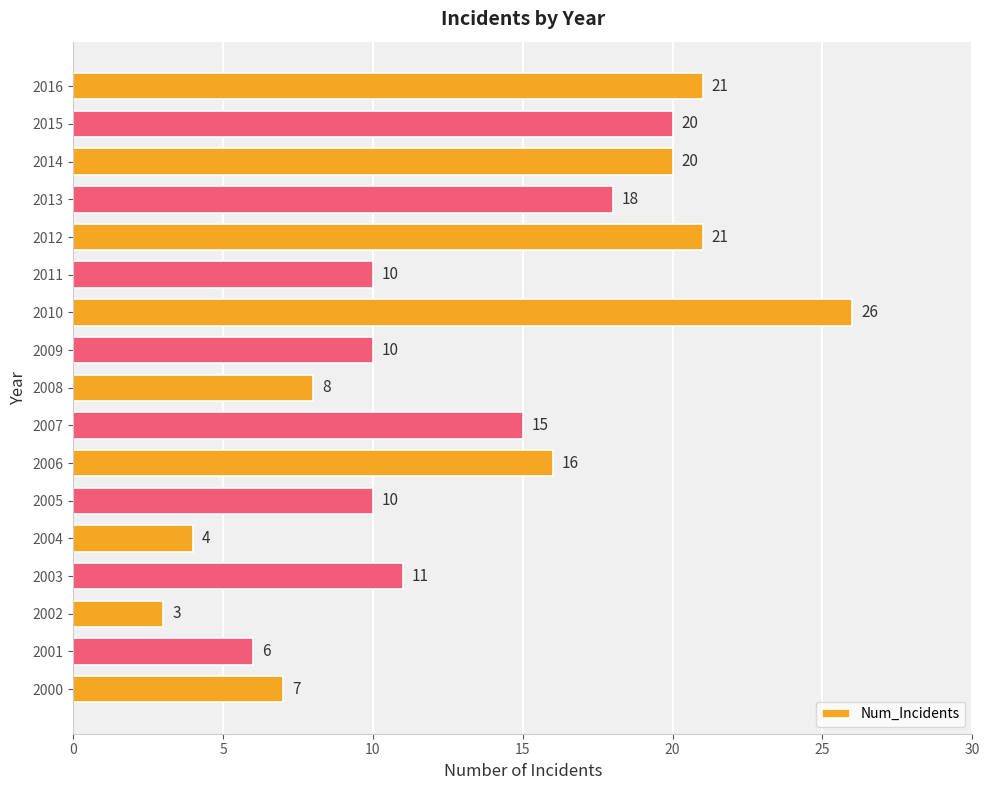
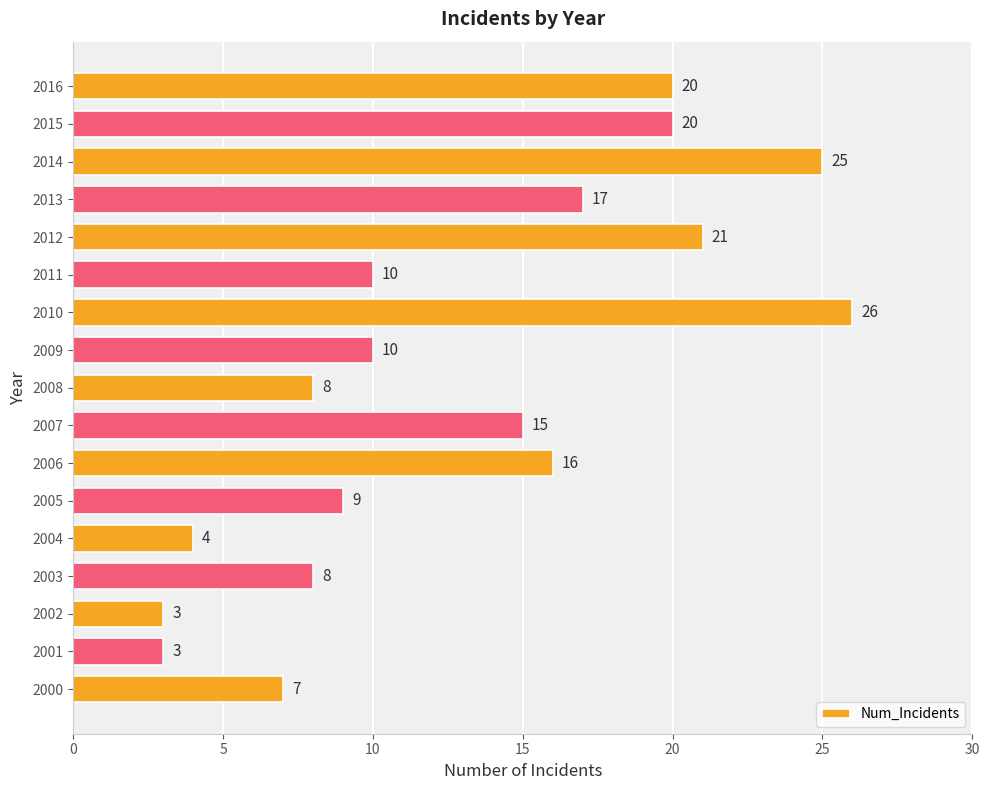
  {
-   "2016": 21,
+   "2016": 20,
    "2015": 20,
-   "2014": 20,
-   "2013": 18,
+   "2014": 25,
+   "2013": 17,
    "2012": 21,
    "2011": 10,
    "2010": 26,
    "2009": 10,
    "2008": 8,
    "2007": 15,
    "2006": 16,
-   "2005": 10,
+   "2005": 9,
    "2004": 4,
-   "2003": 11,
+   "2003": 8,
    "2002": 3,
-   "2001": 6,
+   "2001": 3,
    "2000": 7
  }
